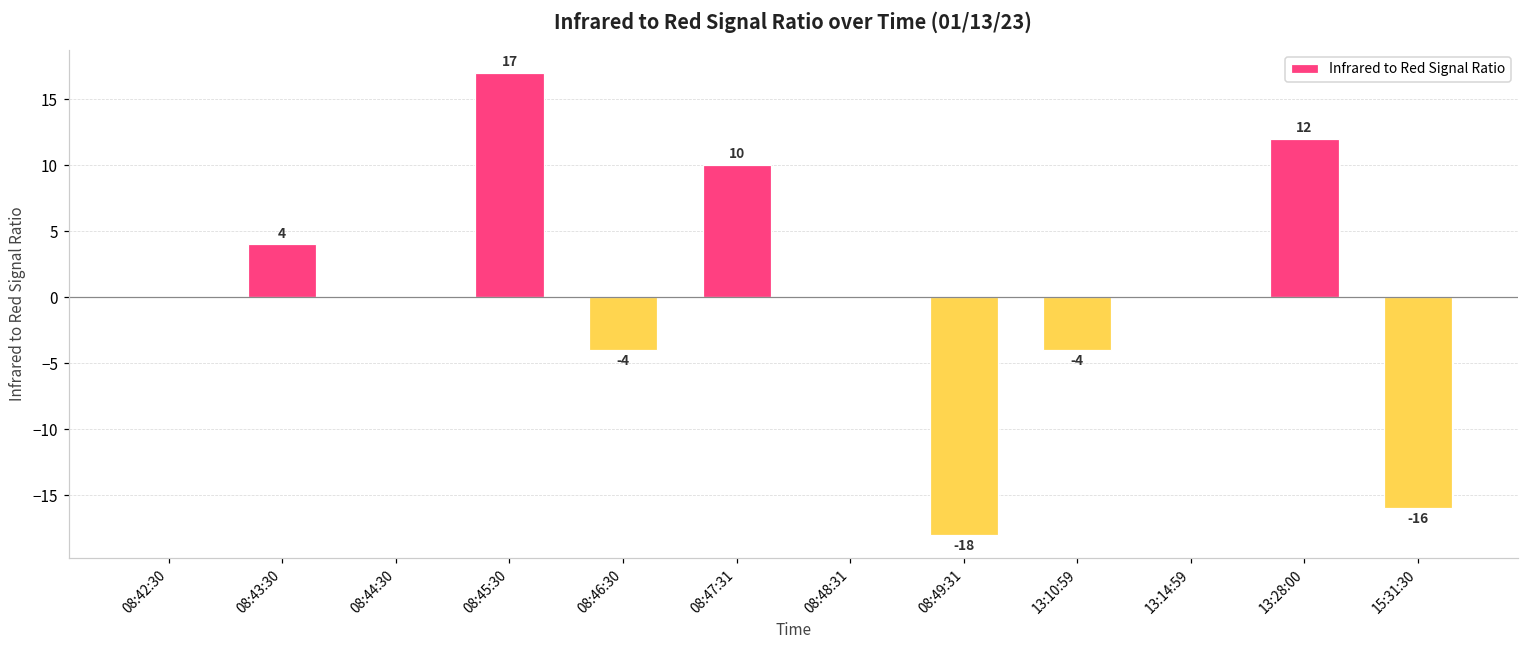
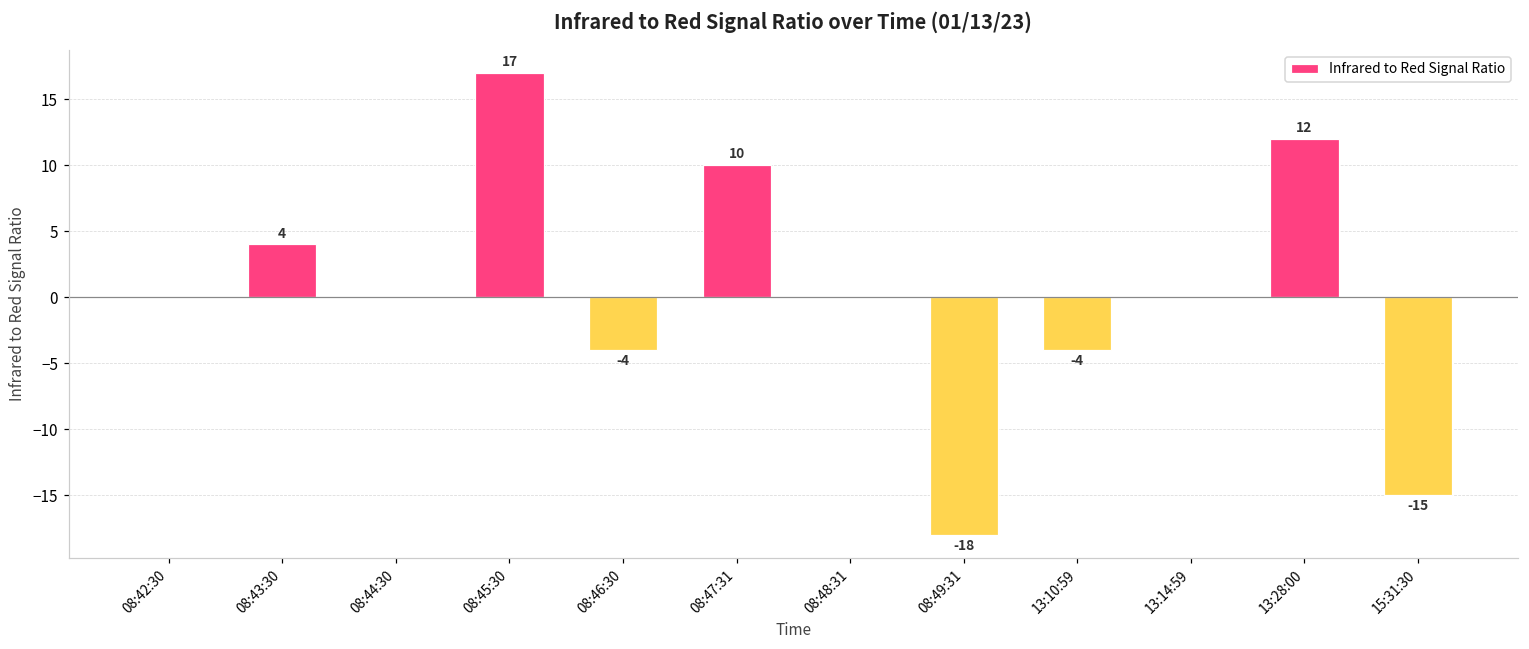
  {
    "08:43:30": 4,
    "08:45:30": 17,
    "08:46:30": -4,
    "08:47:31": 10,
    "08:49:31": -18,
    "13:10:59": -4,
    "13:28:00": 12,
-   "15:31:30": -16
+   "15:31:30": -15
  }
